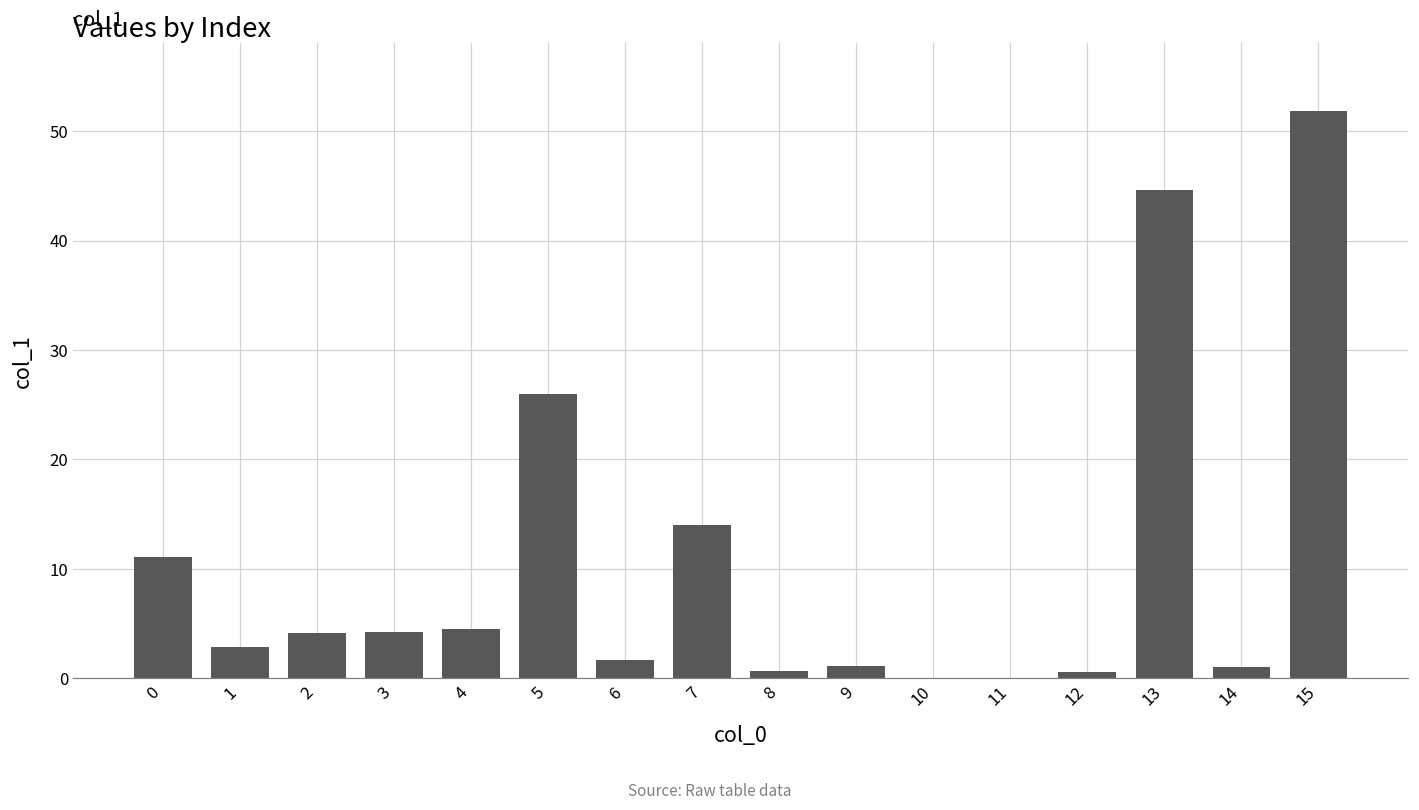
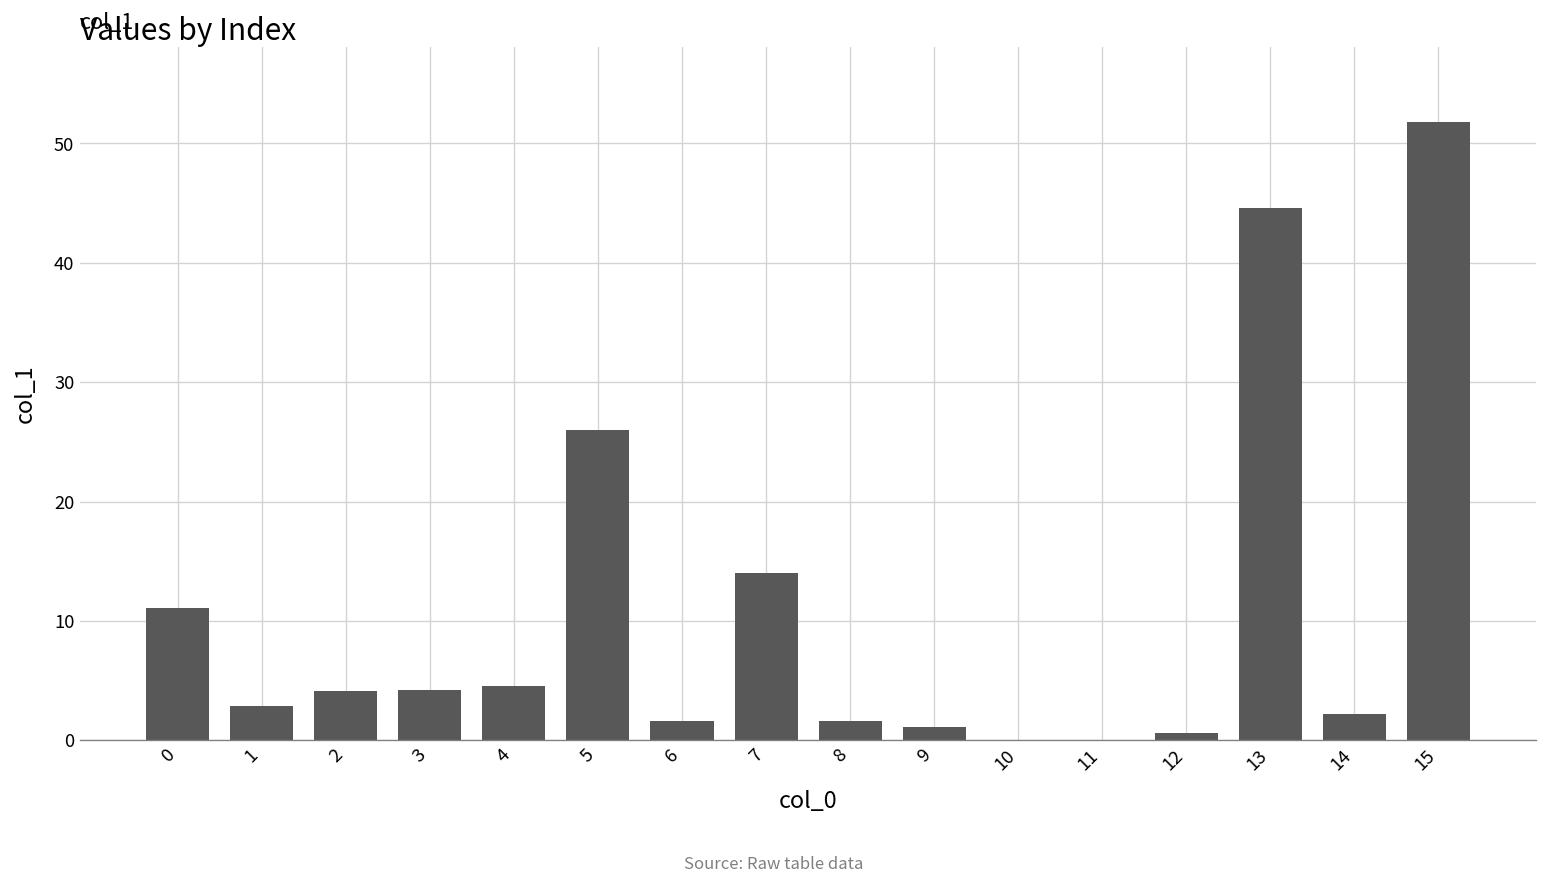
  {
    "0": 11,
    "1": 3,
    "2": 4,
    "3": 4,
    "4": 5,
    "5": 26,
    "6": 2,
    "7": 14,
-   "8": 1,
+   "8": 2,
    "9": 1,
    "12": 1,
    "13": 45,
-   "14": 1,
+   "14": 2,
    "15": 52
  }
